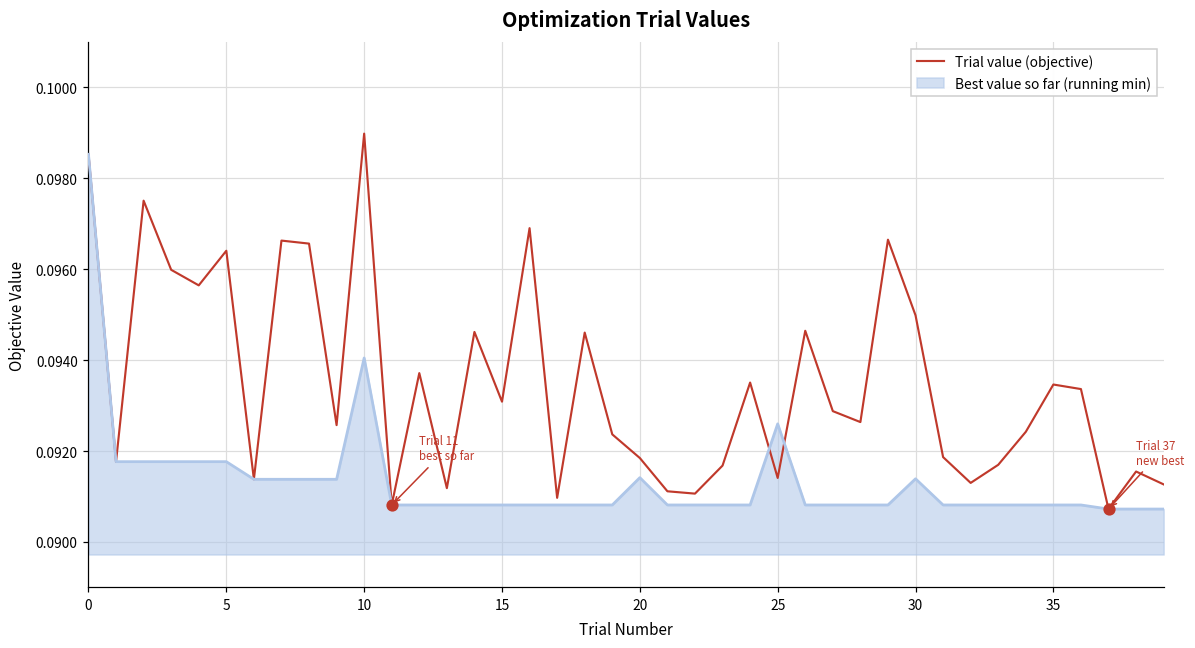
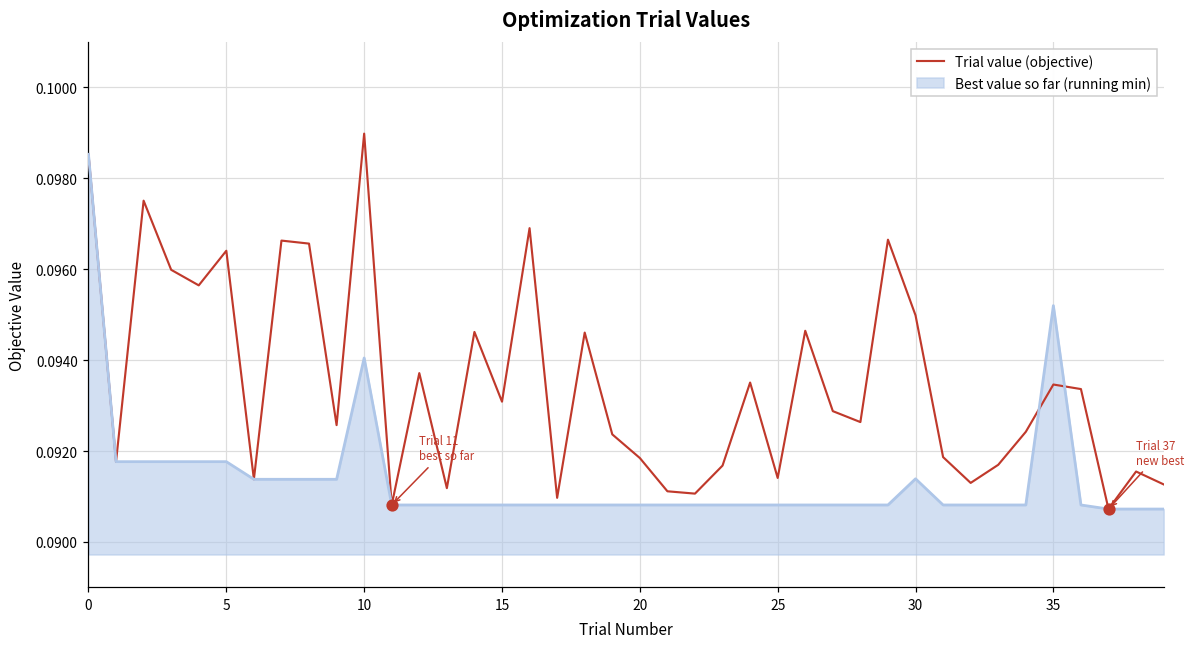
  {
    "Best value so far (running min)": {
      "5": 0.0918,
      "10": 0.0940,
      "15": 0.0908,
-     "20": 0.0914,
-     "25": 0.0926,
+     "20": 0.0908,
+     "25": 0.0908,
      "30": 0.0914,
-     "35": 0.0908
+     "35": 0.0952
    }
  }
